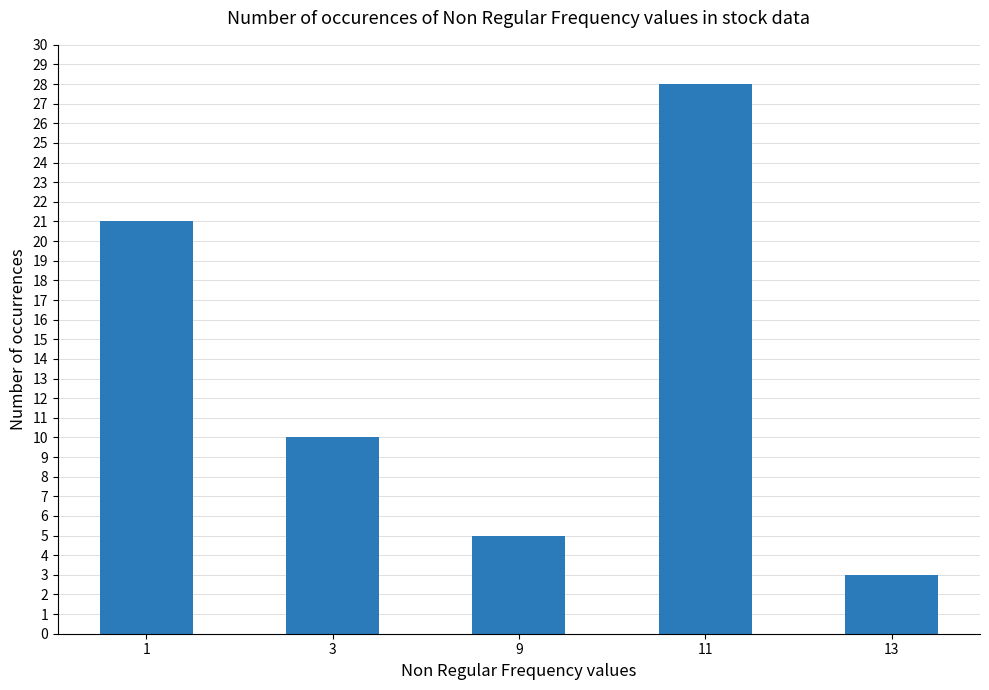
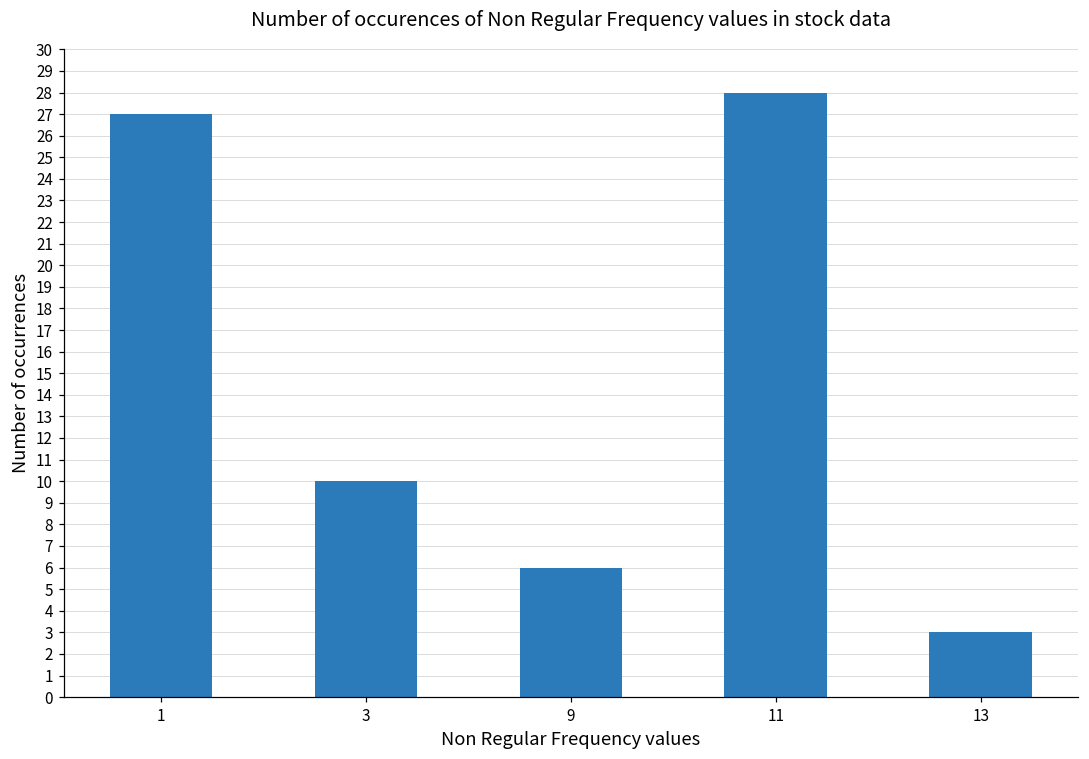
  {
-   "1": 21,
+   "1": 27,
    "3": 10,
-   "9": 5,
+   "9": 6,
    "11": 28,
    "13": 3
  }
